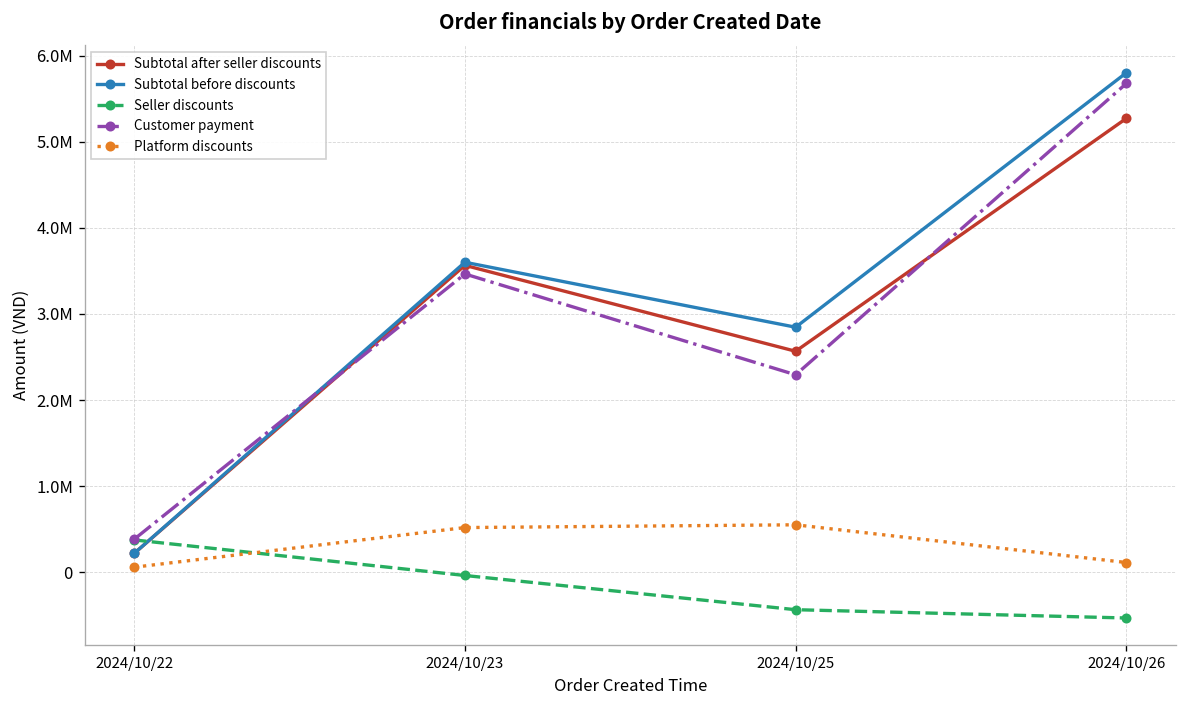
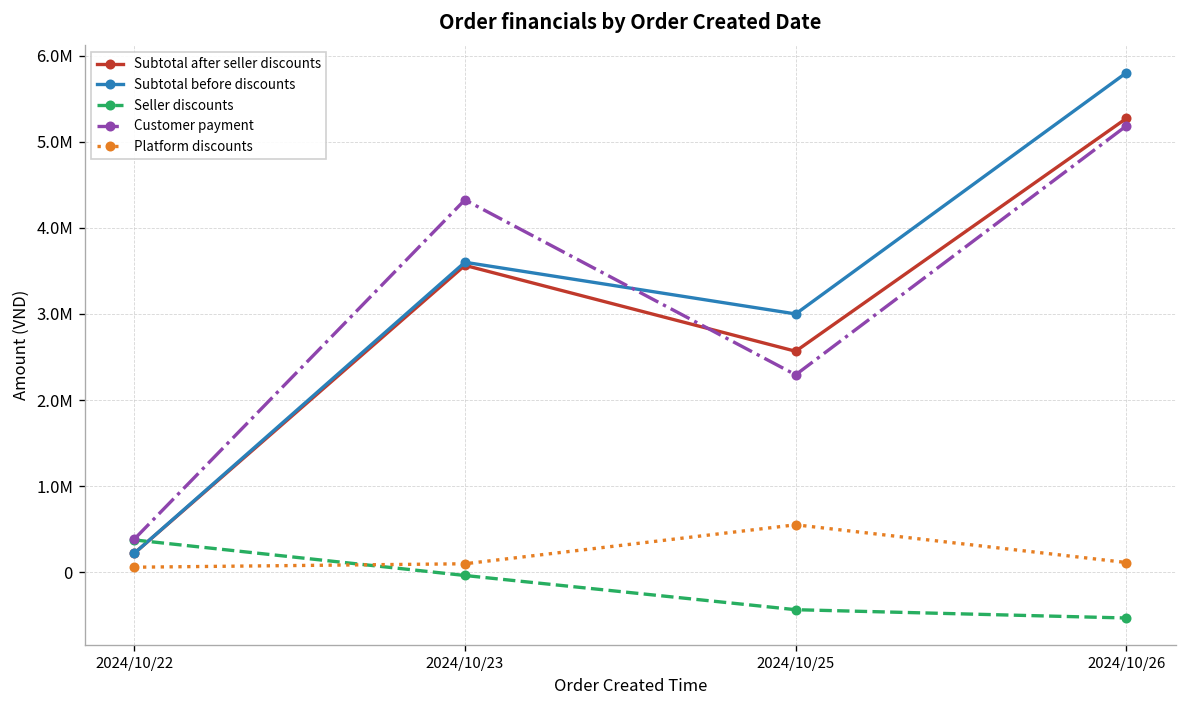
  {
    "Subtotal after seller discounts": {
      "2024/10/23": 3600000,
      "2024/10/25": 2600000,
      "2024/10/26": 5300000
    },
    "Subtotal before discounts": {
      "2024/10/23": 3600000,
-     "2024/10/25": 2800000,
+     "2024/10/25": 3000000,
      "2024/10/26": 5800000
    },
    "Seller discounts": {
      "2024/10/23": 0,
      "2024/10/25": -400000,
      "2024/10/26": -500000
    },
    "Customer payment": {
-     "2024/10/23": 3500000,
+     "2024/10/23": 4300000,
      "2024/10/25": 2300000,
-     "2024/10/26": 5700000
+     "2024/10/26": 5200000
    },
    "Platform discounts": {
      "2024/10/22": 100000,
-     "2024/10/23": 500000,
+     "2024/10/23": 100000,
      "2024/10/25": 600000,
      "2024/10/26": 100000
    }
  }
